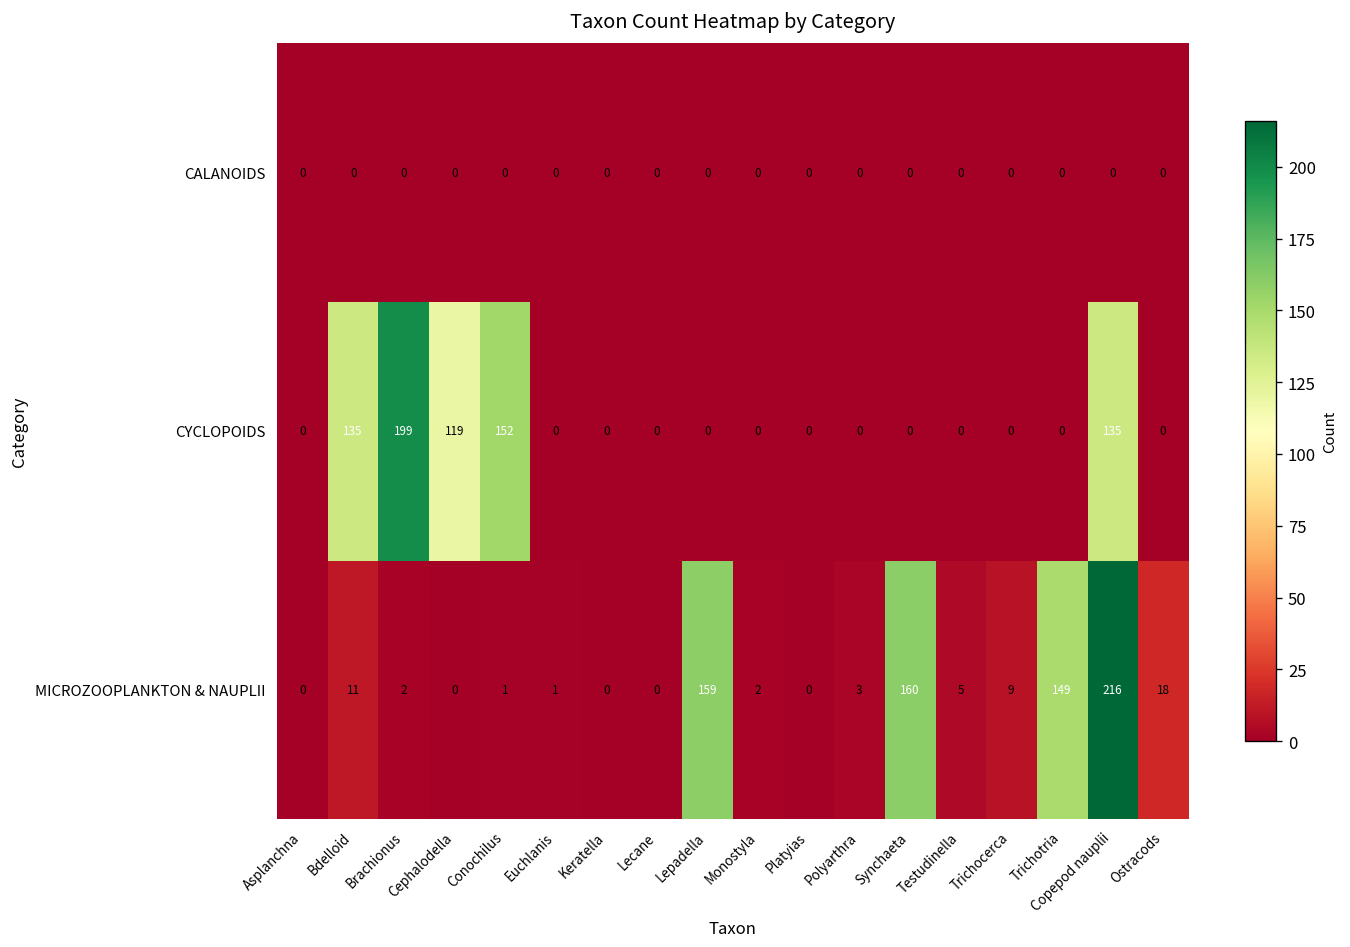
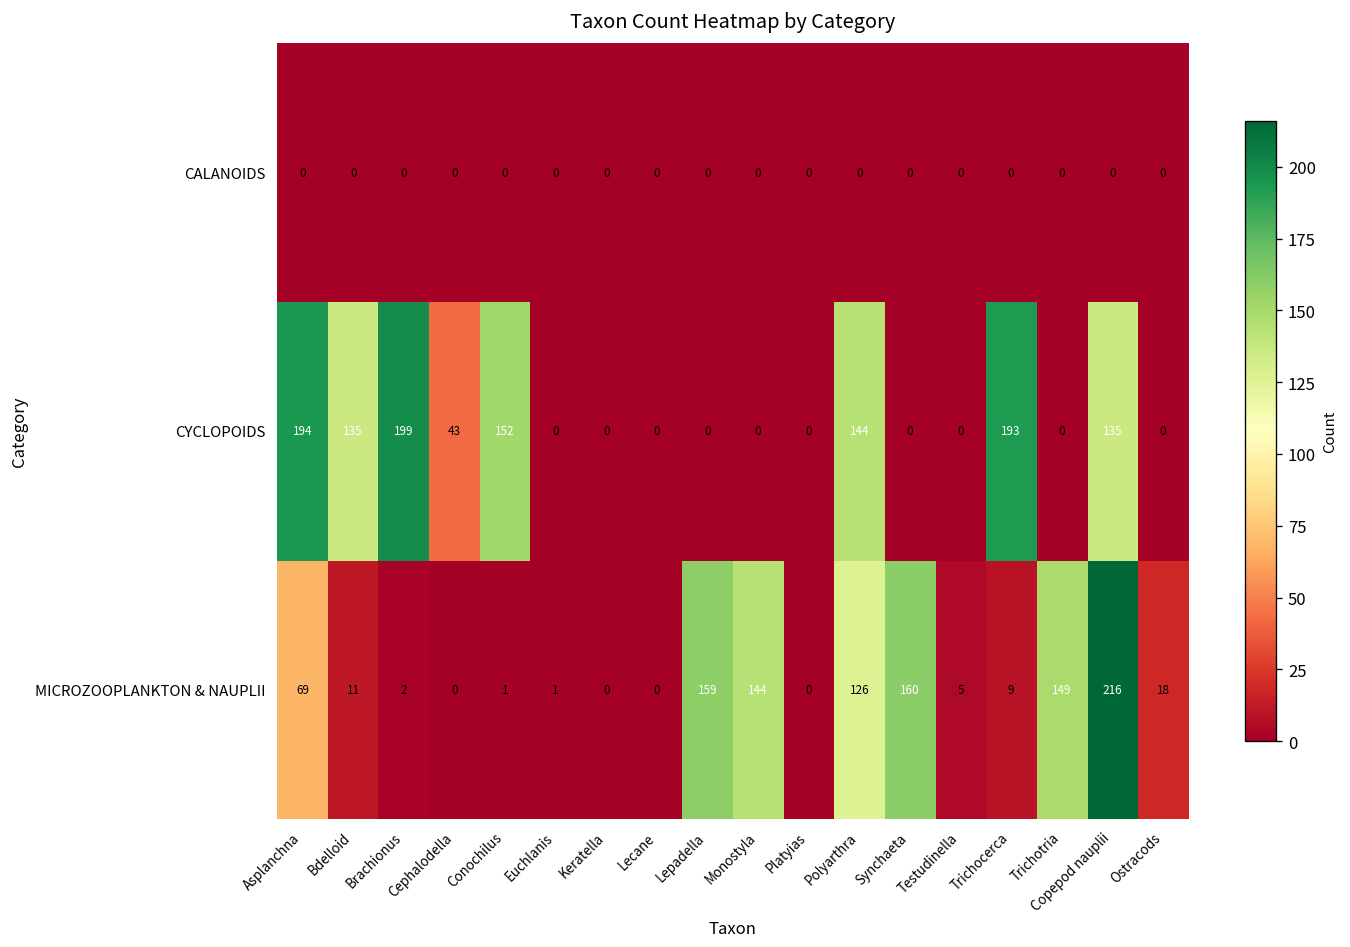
  {
    "CALANOIDS": {
      "Asplanchna": 0,
      "Bdelloid": 0,
      "Brachionus": 0,
      "Cephalodella": 0,
      "Conochilus": 0,
      "Euchlanis": 0,
      "Keratella": 0,
      "Lecane": 0,
      "Lepadella": 0,
      "Monostyla": 0,
      "Platyias": 0,
      "Polyarthra": 0,
      "Synchaeta": 0,
      "Testudinella": 0,
      "Trichocerca": 0,
      "Trichotria": 0,
      "Copepod nauplii": 0,
      "Ostracods": 0
    },
    "CYCLOPOIDS": {
-     "Asplanchna": 0,
+     "Asplanchna": 194,
      "Bdelloid": 135,
      "Brachionus": 199,
-     "Cephalodella": 119,
+     "Cephalodella": 43,
      "Conochilus": 152,
      "Euchlanis": 0,
      "Keratella": 0,
      "Lecane": 0,
      "Lepadella": 0,
      "Monostyla": 0,
      "Platyias": 0,
-     "Polyarthra": 0,
+     "Polyarthra": 144,
      "Synchaeta": 0,
      "Testudinella": 0,
-     "Trichocerca": 0,
+     "Trichocerca": 193,
      "Trichotria": 0,
      "Copepod nauplii": 135,
      "Ostracods": 0
    },
    "MICROZOOPLANKTON & NAUPLII": {
-     "Asplanchna": 0,
+     "Asplanchna": 69,
      "Bdelloid": 11,
      "Brachionus": 2,
      "Cephalodella": 0,
      "Conochilus": 1,
      "Euchlanis": 1,
      "Keratella": 0,
      "Lecane": 0,
      "Lepadella": 159,
-     "Monostyla": 2,
+     "Monostyla": 144,
      "Platyias": 0,
-     "Polyarthra": 3,
+     "Polyarthra": 126,
      "Synchaeta": 160,
      "Testudinella": 5,
      "Trichocerca": 9,
      "Trichotria": 149,
      "Copepod nauplii": 216,
      "Ostracods": 18
    }
  }
